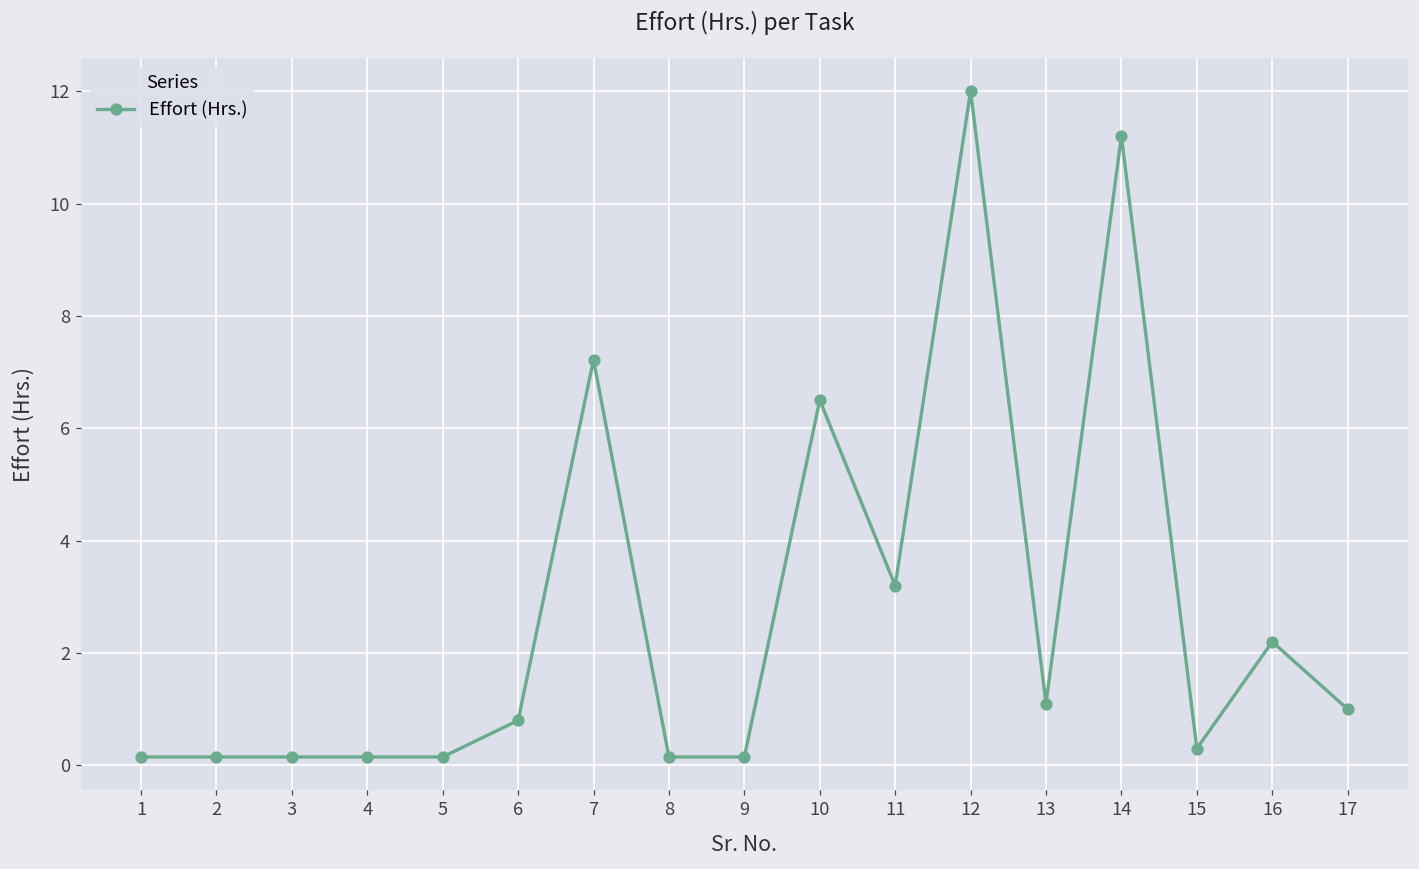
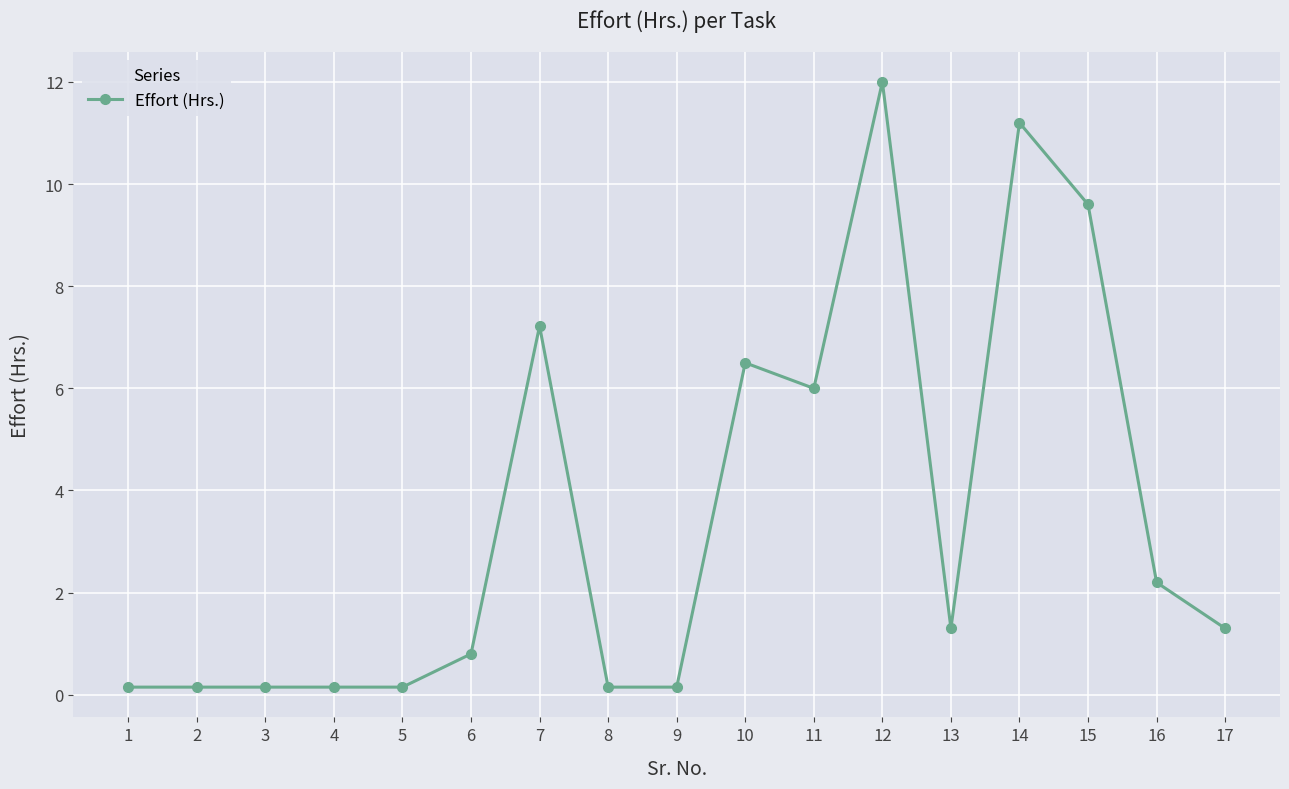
  {
    "1": 0.2,
    "2": 0.2,
    "3": 0.2,
    "4": 0.2,
    "5": 0.2,
    "6": 0.8,
    "7": 7.2,
    "8": 0.2,
    "9": 0.2,
    "10": 6.5,
-   "11": 3.2,
+   "11": 6.0,
    "12": 12.0,
-   "13": 1.1,
+   "13": 1.3,
    "14": 11.2,
-   "15": 0.3,
+   "15": 9.6,
    "16": 2.2,
-   "17": 1.0
+   "17": 1.3
  }
